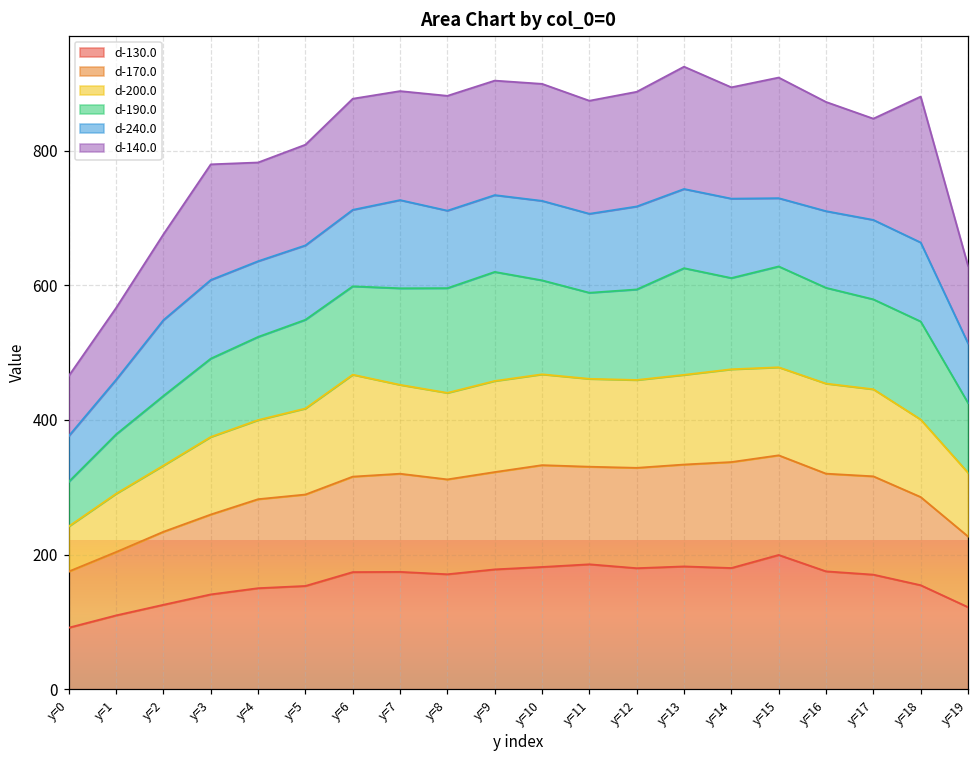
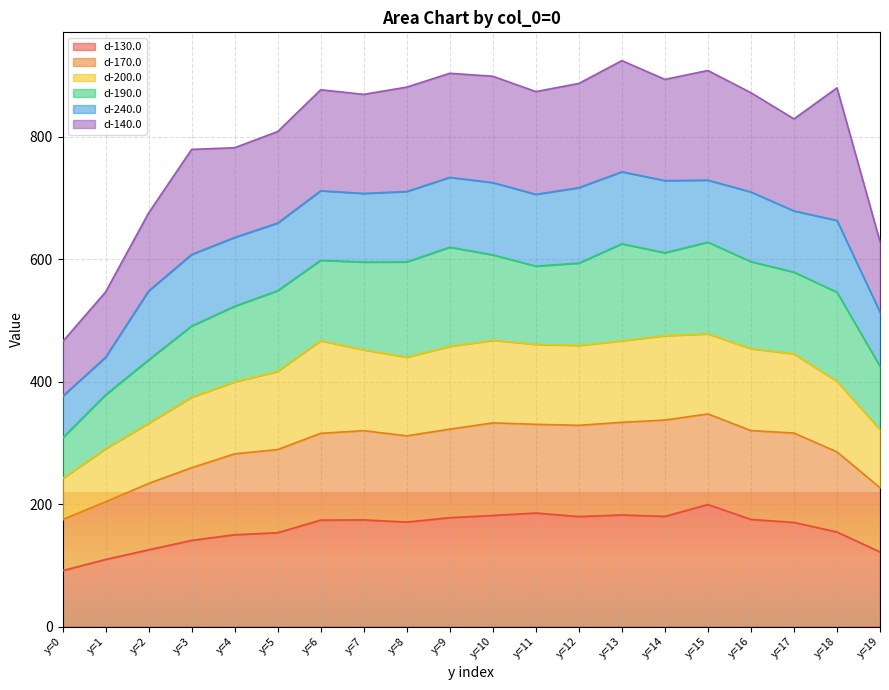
  {
    "d-200.0": {
      "y=0": 70,
      "y=1": 90,
      "y=2": 100,
      "y=3": 120,
      "y=4": 120,
      "y=5": 130,
      "y=6": 150,
      "y=7": 130,
      "y=8": 130,
      "y=9": 140,
      "y=10": 130,
      "y=11": 130,
      "y=12": 130,
      "y=13": 130,
      "y=14": 140,
      "y=15": 130,
      "y=16": 130,
      "y=17": 130,
      "y=18": 120,
      "y=19": 90
    },
    "d-190.0": {
      "y=0": 70,
      "y=1": 90,
      "y=2": 100,
      "y=3": 120,
      "y=4": 120,
      "y=5": 130,
      "y=6": 130,
      "y=7": 140,
      "y=8": 160,
      "y=9": 160,
      "y=10": 140,
      "y=11": 130,
      "y=12": 130,
      "y=13": 160,
      "y=14": 140,
      "y=15": 150,
      "y=16": 140,
      "y=17": 130,
      "y=18": 150,
      "y=19": 100
    },
    "d-240.0": {
      "y=0": 70,
-     "y=1": 80,
+     "y=1": 60,
      "y=2": 110,
      "y=3": 120,
      "y=4": 110,
      "y=5": 110,
      "y=6": 110,
-     "y=7": 130,
+     "y=7": 110,
      "y=8": 120,
      "y=9": 110,
      "y=10": 120,
      "y=11": 120,
      "y=12": 120,
      "y=13": 120,
      "y=14": 120,
      "y=15": 100,
      "y=16": 110,
-     "y=17": 120,
+     "y=17": 100,
      "y=18": 120,
      "y=19": 90
    },
    "d-140.0": {
      "y=0": 90,
      "y=1": 110,
      "y=2": 130,
      "y=3": 170,
      "y=4": 150,
      "y=5": 150,
      "y=6": 170,
      "y=7": 160,
      "y=8": 170,
      "y=9": 170,
      "y=10": 170,
      "y=11": 170,
      "y=12": 170,
      "y=13": 180,
      "y=14": 170,
      "y=15": 180,
      "y=16": 160,
      "y=17": 150,
      "y=18": 220,
      "y=19": 120
    }
  }
